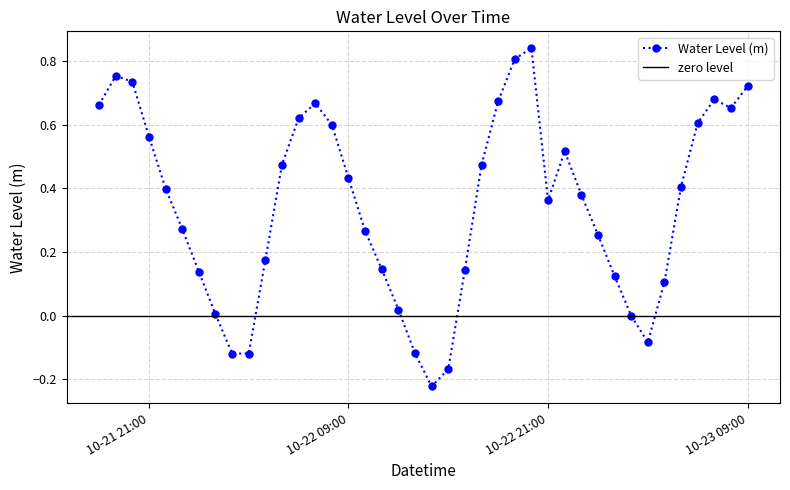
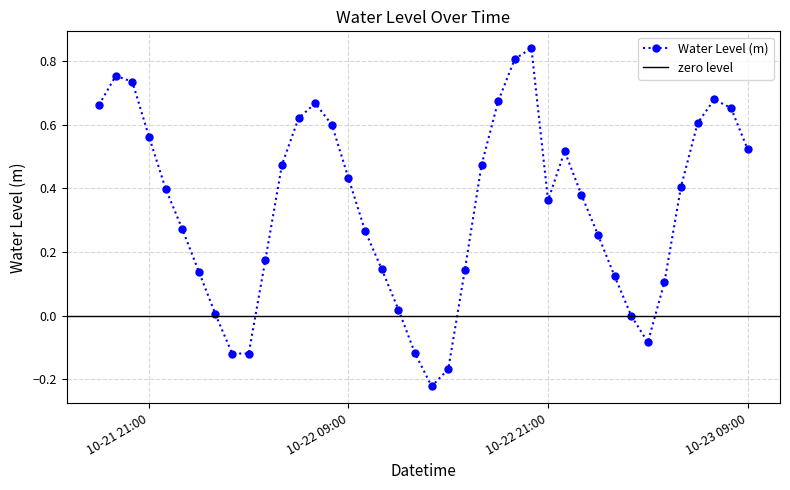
  {
    "10-21 21:00": 0.56,
    "10-22 09:00": 0.43,
    "10-22 21:00": 0.36,
-   "10-23 09:00": 0.72
+   "10-23 09:00": 0.52
  }
